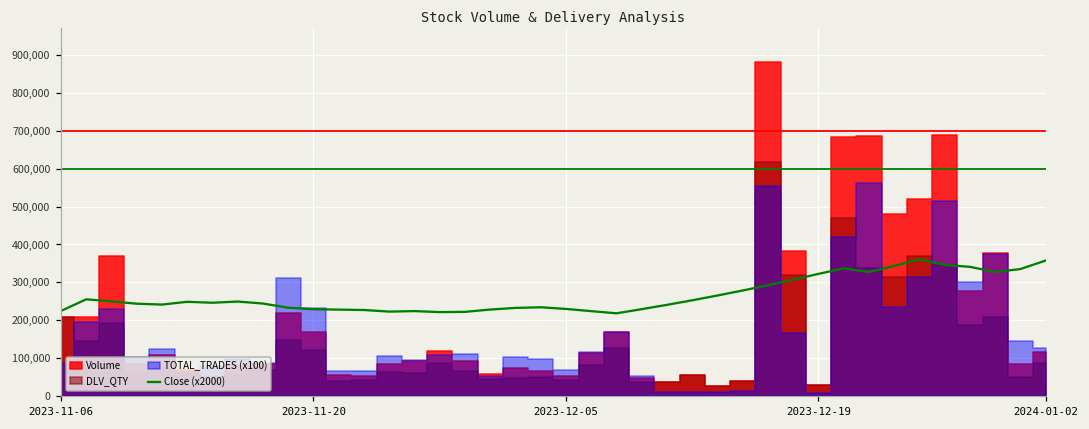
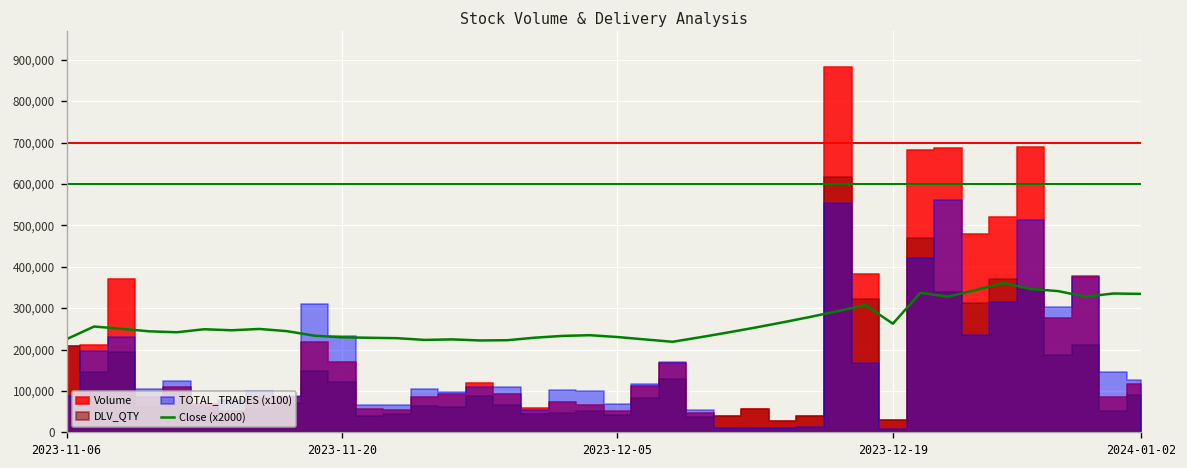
  {
    "Close (x2000)": {
      "2023-11-06": "230,000",
      "2023-11-20": "230,000",
      "2023-12-05": "230,000",
-     "2023-12-19": "320,000",
-     "2024-01-02": "360,000"
+     "2023-12-19": "260,000",
+     "2024-01-02": "330,000"
    }
  }
